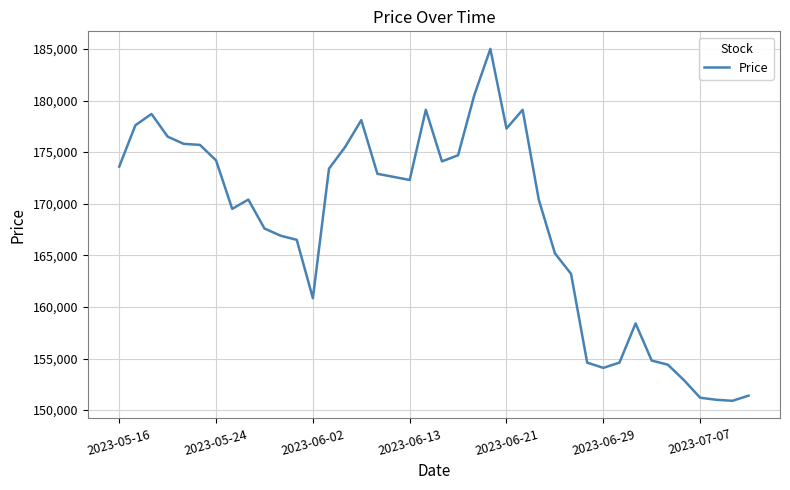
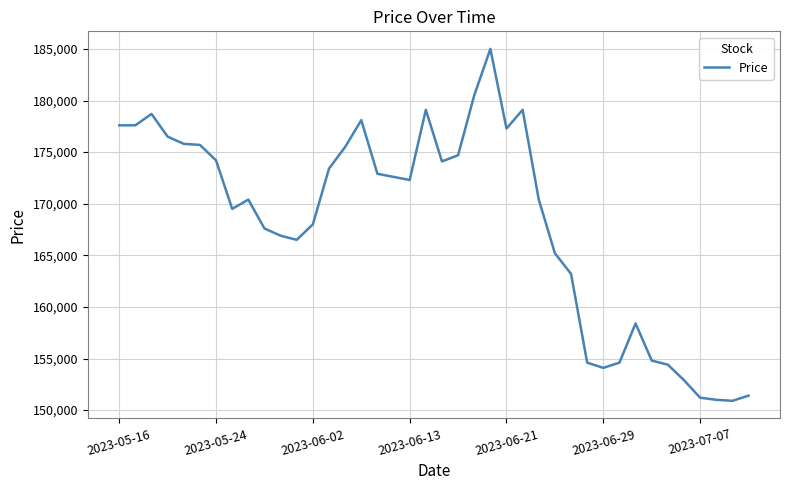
  {
-   "2023-05-16": "173,600",
+   "2023-05-16": "177,600",
    "2023-05-24": "174,200",
-   "2023-06-02": "160,800",
+   "2023-06-02": "168,000",
    "2023-06-13": "172,300",
    "2023-06-21": "177,300",
    "2023-06-29": "154,100",
    "2023-07-07": "151,200"
  }
